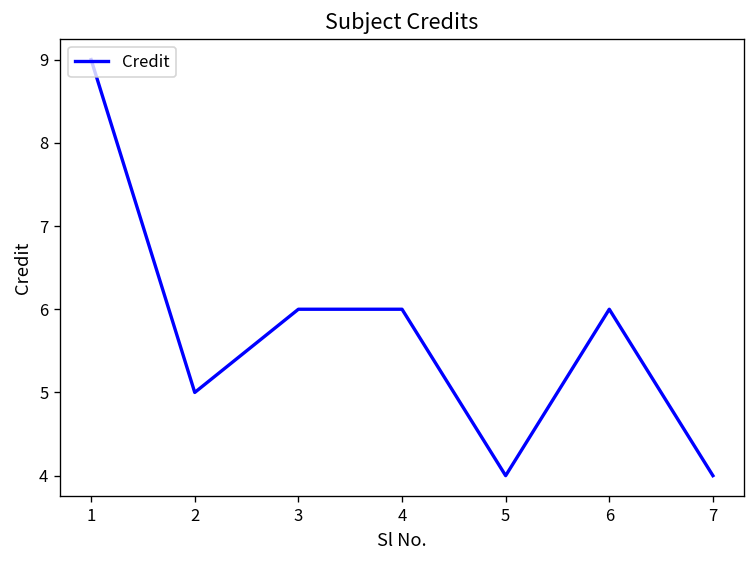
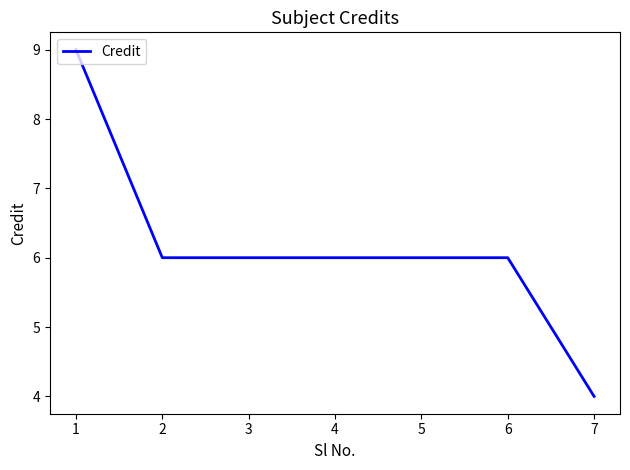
  {
-   "2": 5,
+   "2": 6,
    "3": 6,
    "4": 6,
-   "5": 4,
+   "5": 6,
    "6": 6,
    "7": 4
  }
